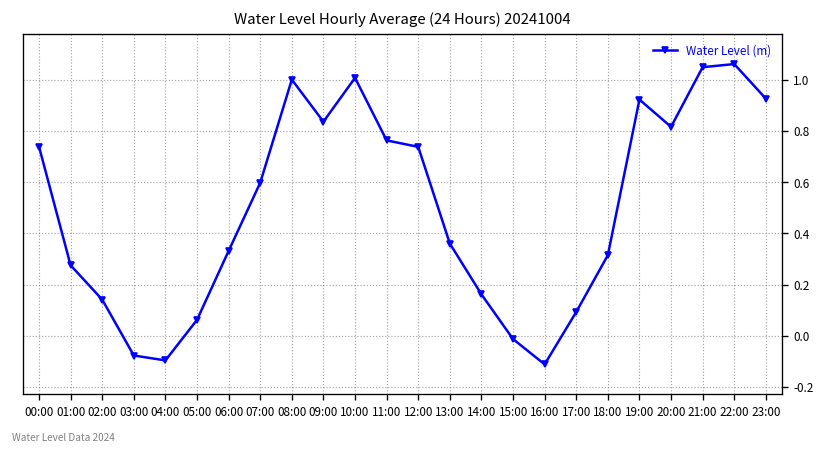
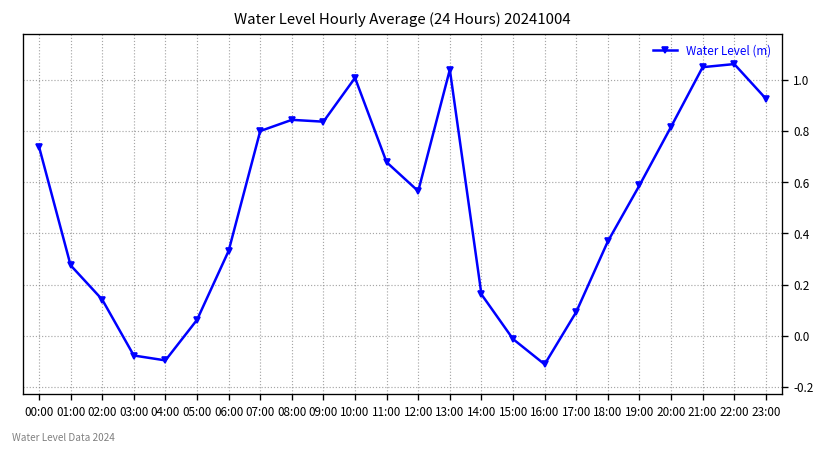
  {
    "00:00": 0.74,
    "01:00": 0.28,
    "02:00": 0.14,
    "03:00": -0.08,
    "04:00": -0.10,
    "05:00": 0.06,
    "06:00": 0.33,
-   "07:00": 0.60,
-   "08:00": 1.00,
+   "07:00": 0.80,
+   "08:00": 0.84,
    "09:00": 0.84,
    "10:00": 1.01,
-   "11:00": 0.76,
-   "12:00": 0.74,
-   "13:00": 0.36,
+   "11:00": 0.68,
+   "12:00": 0.57,
+   "13:00": 1.04,
    "14:00": 0.16,
    "15:00": -0.01,
    "16:00": -0.11,
    "17:00": 0.09,
-   "18:00": 0.31,
-   "19:00": 0.92,
+   "18:00": 0.37,
+   "19:00": 0.59,
    "20:00": 0.82,
    "21:00": 1.05,
    "22:00": 1.06,
    "23:00": 0.93
  }
